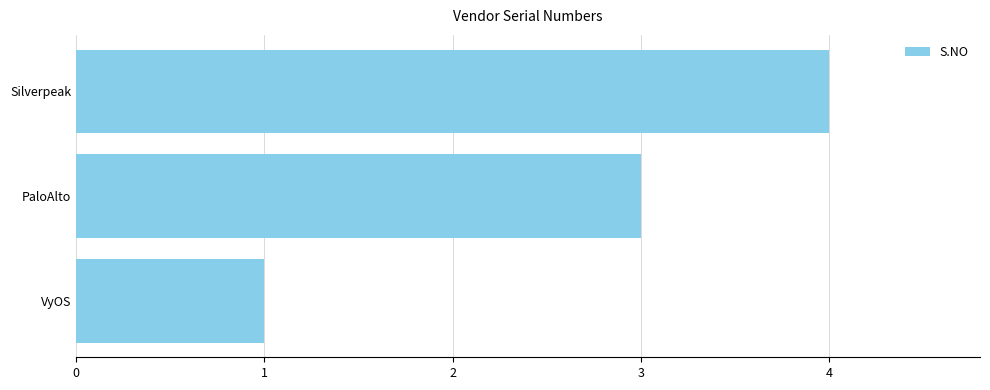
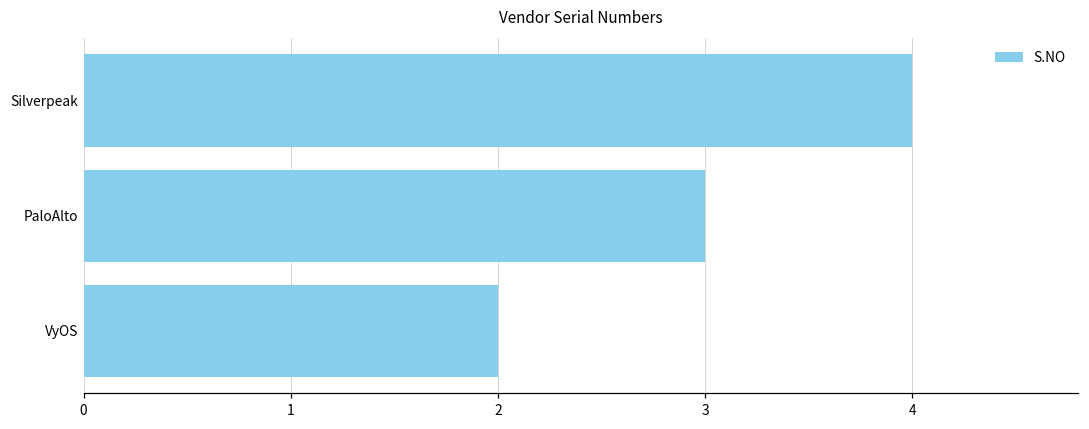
  {
    "Silverpeak": 4,
    "PaloAlto": 3,
-   "VyOS": 1
+   "VyOS": 2
  }
